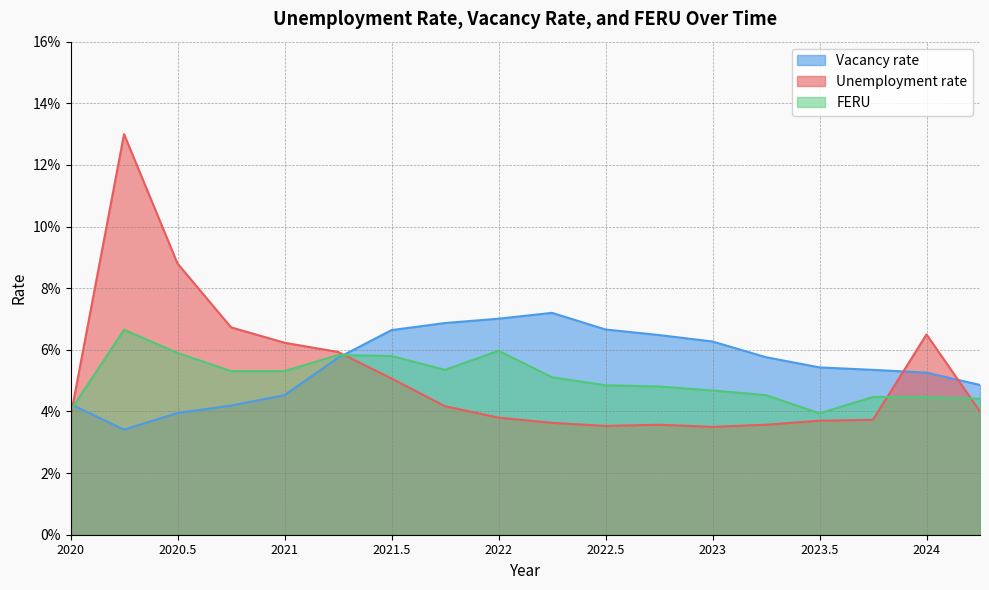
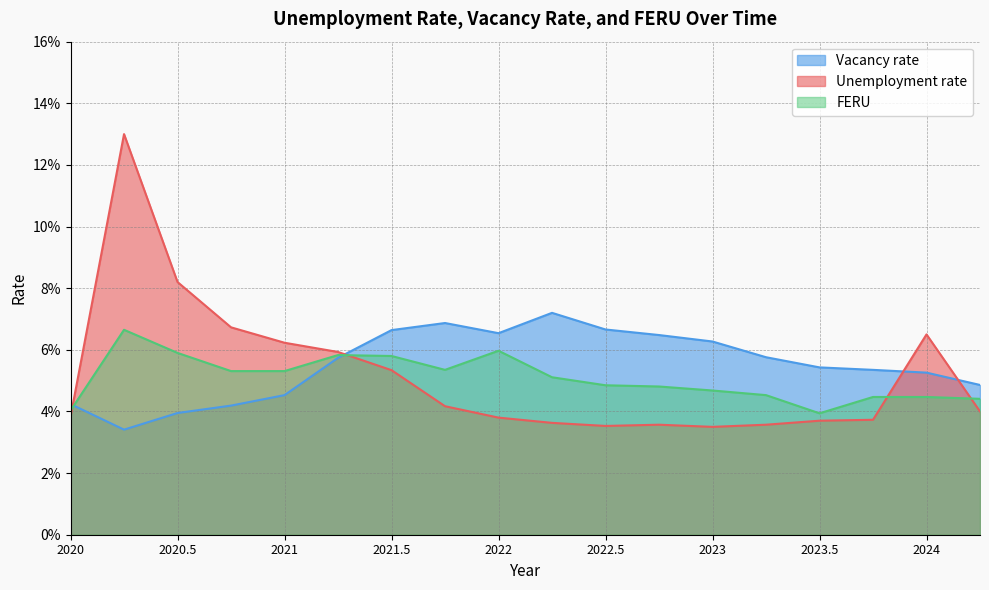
  {
    "Vacancy rate": {
      "2020": "4.2%",
      "2020.5": "4.0%",
      "2021": "4.5%",
      "2021.5": "6.6%",
-     "2022": "7.0%",
+     "2022": "6.5%",
      "2022.5": "6.7%",
      "2023": "6.3%",
      "2023.5": "5.4%",
      "2024": "5.3%"
    },
    "Unemployment rate": {
      "2020": "3.8%",
-     "2020.5": "8.8%",
+     "2020.5": "8.2%",
      "2021": "6.2%",
-     "2021.5": "5.1%",
+     "2021.5": "5.3%",
      "2022": "3.8%",
      "2022.5": "3.5%",
      "2023": "3.5%",
      "2023.5": "3.7%",
      "2024": "6.5%"
    },
    "FERU": {
      "2020": "4.0%",
      "2020.5": "5.9%",
      "2021": "5.3%",
      "2021.5": "5.8%",
      "2022": "6.0%",
      "2022.5": "4.9%",
      "2023": "4.7%",
      "2023.5": "3.9%",
      "2024": "4.5%"
    }
  }
